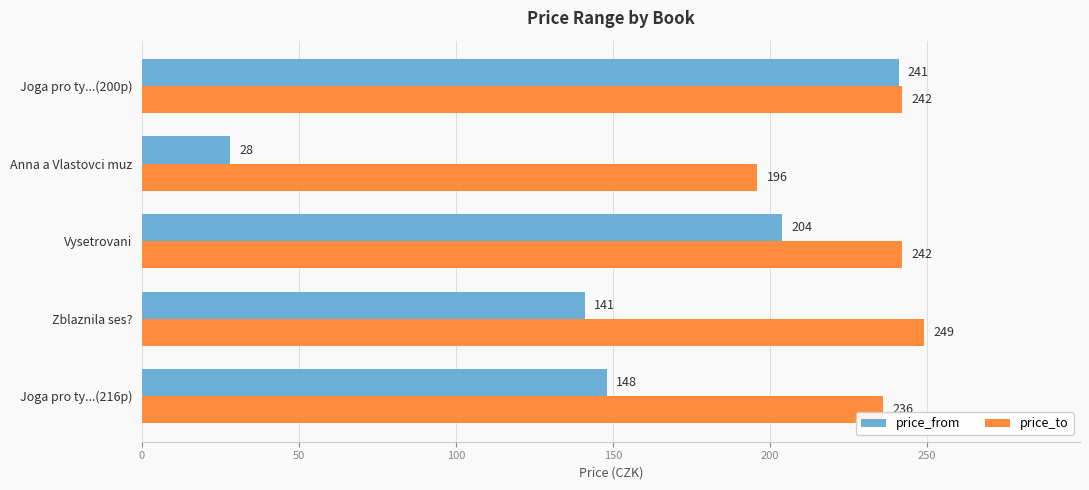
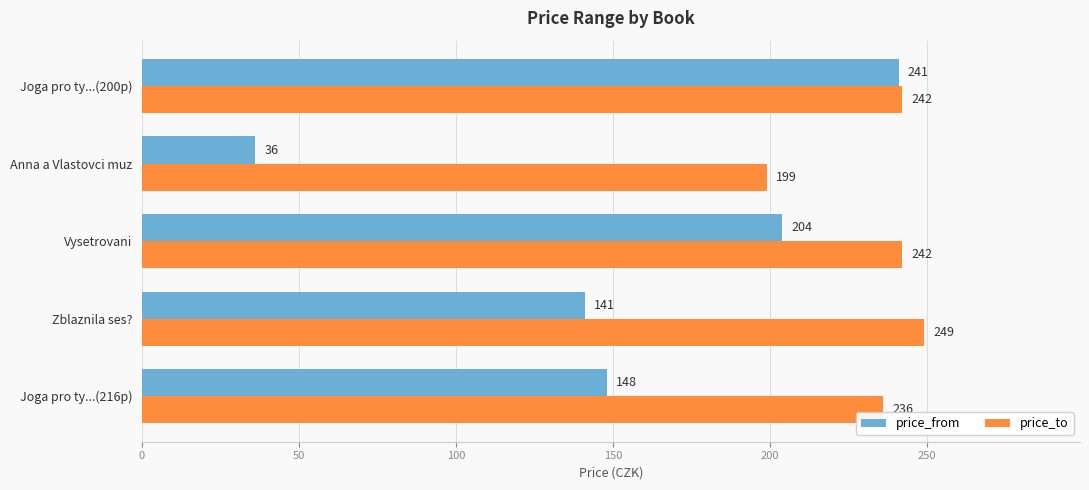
  {
    "price_from": {
      "Joga pro ty...(200p)": 241,
-     "Anna a Vlastovci muz": 28,
+     "Anna a Vlastovci muz": 36,
      "Vysetrovani": 204,
      "Zblaznila ses?": 141,
      "Joga pro ty...(216p)": 148
    },
    "price_to": {
      "Joga pro ty...(200p)": 242,
-     "Anna a Vlastovci muz": 196,
+     "Anna a Vlastovci muz": 199,
      "Vysetrovani": 242,
      "Zblaznila ses?": 249
    }
  }
